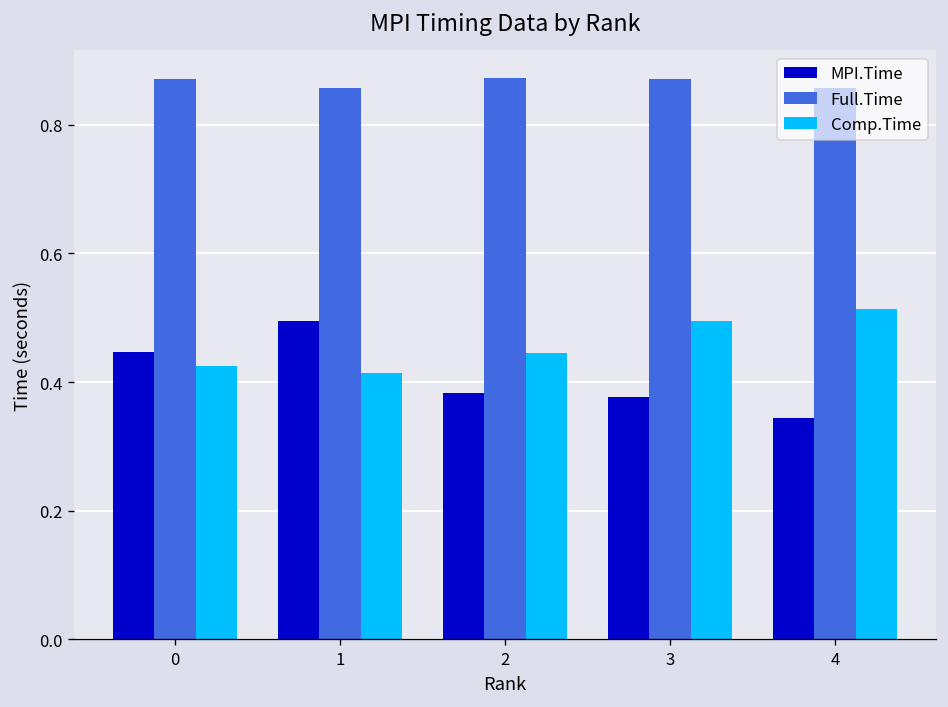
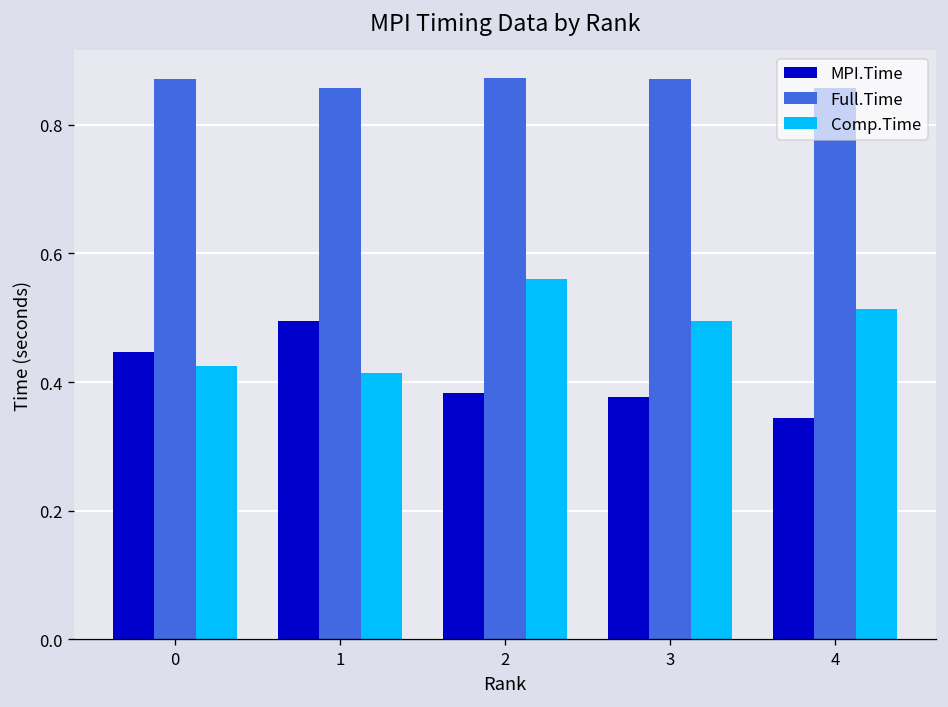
  {
    "MPI.Time": {
      "0": 0.45,
      "1": 0.49,
      "2": 0.38,
      "3": 0.38,
      "4": 0.34
    },
    "Full.Time": {
      "0": 0.87,
      "1": 0.86,
      "2": 0.87,
      "3": 0.87
    },
    "Comp.Time": {
      "0": 0.43,
      "1": 0.41,
-     "2": 0.45,
+     "2": 0.56,
      "3": 0.49,
      "4": 0.51
    }
  }
